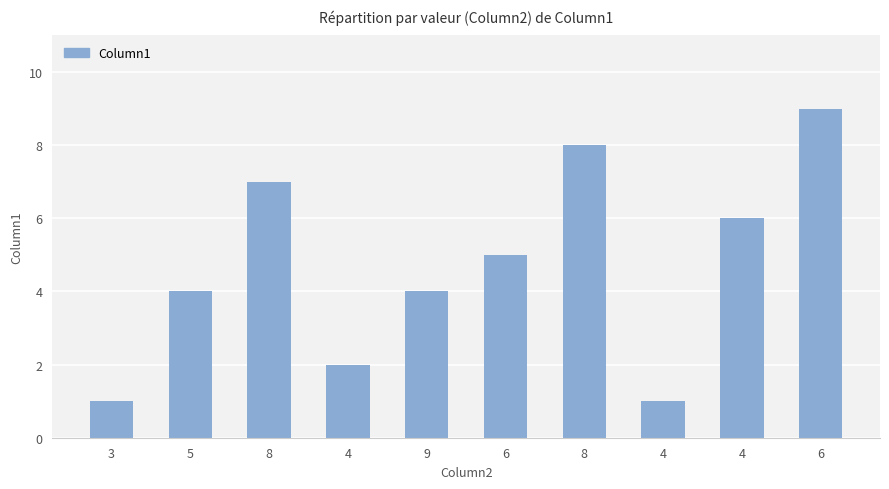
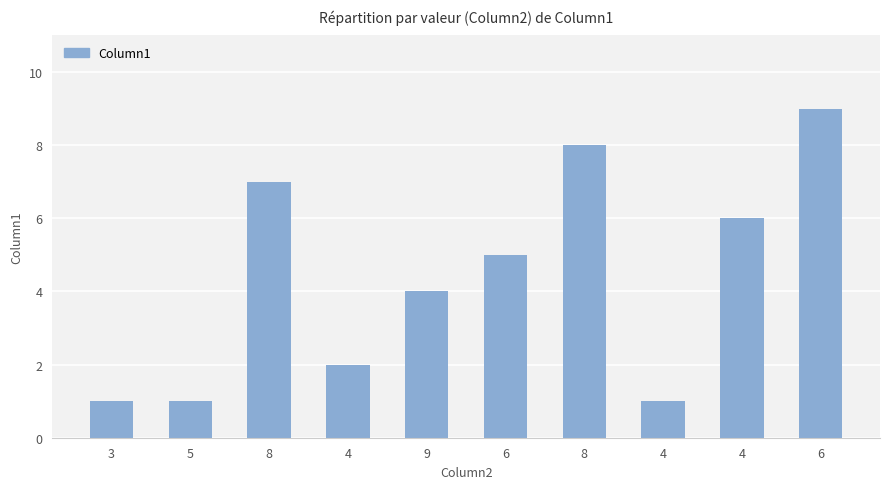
  {
    "3": 1,
-   "5": 4,
+   "5": 1,
    "9": 4
  }
